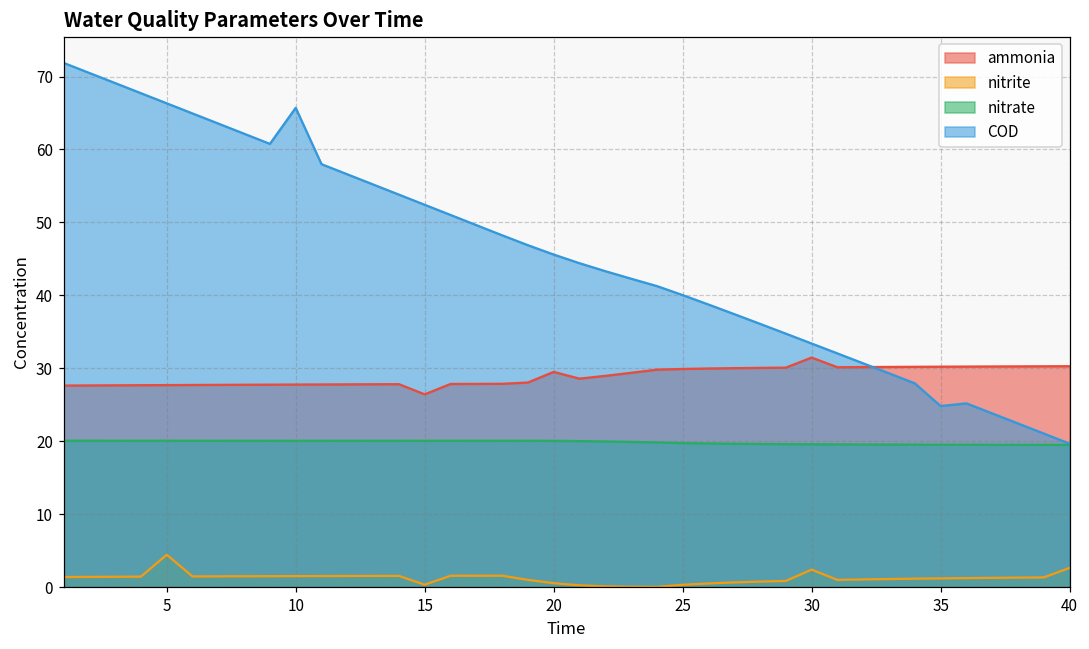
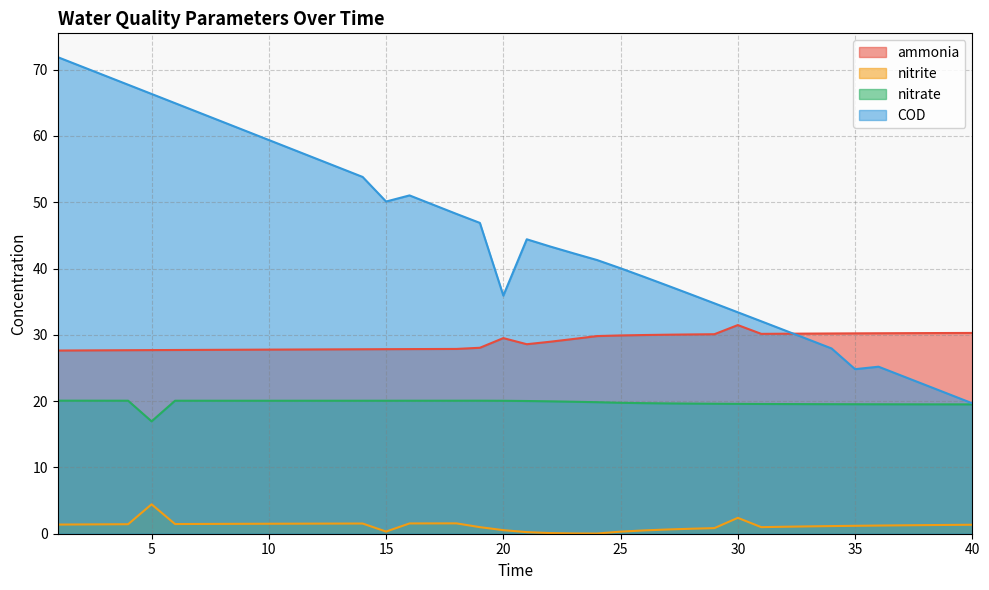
  {
    "ammonia": {
      "5": 28,
      "10": 28,
-     "15": 26,
+     "15": 28,
      "20": 30,
      "25": 30,
      "30": 31,
      "35": 30,
      "40": 30
    },
    "nitrite": {
      "5": 4,
      "10": 2,
      "15": 0,
      "20": 1,
      "25": 0,
      "30": 2,
      "35": 1,
-     "40": 3
+     "40": 1
    },
    "nitrate": {
-     "5": 20,
+     "5": 17,
      "10": 20,
      "15": 20,
      "20": 20,
      "25": 20,
      "30": 20,
      "35": 20
    },
    "COD": {
      "5": 66,
-     "10": 66,
-     "15": 52,
-     "20": 46,
+     "10": 59,
+     "15": 50,
+     "20": 36,
      "25": 40,
      "30": 33,
      "35": 25
    }
  }
